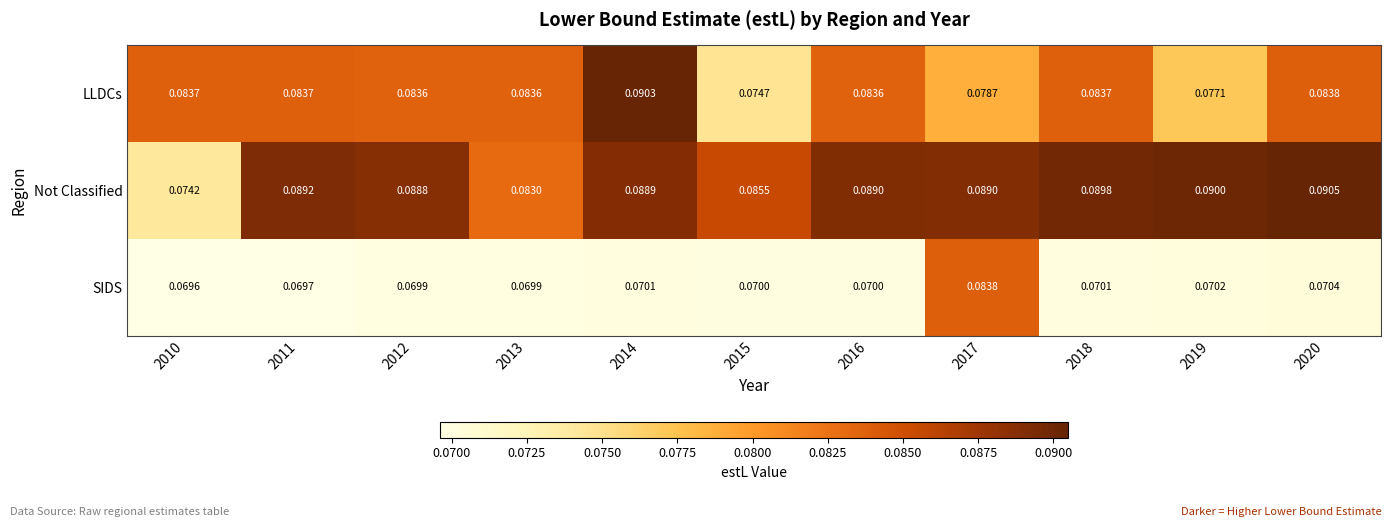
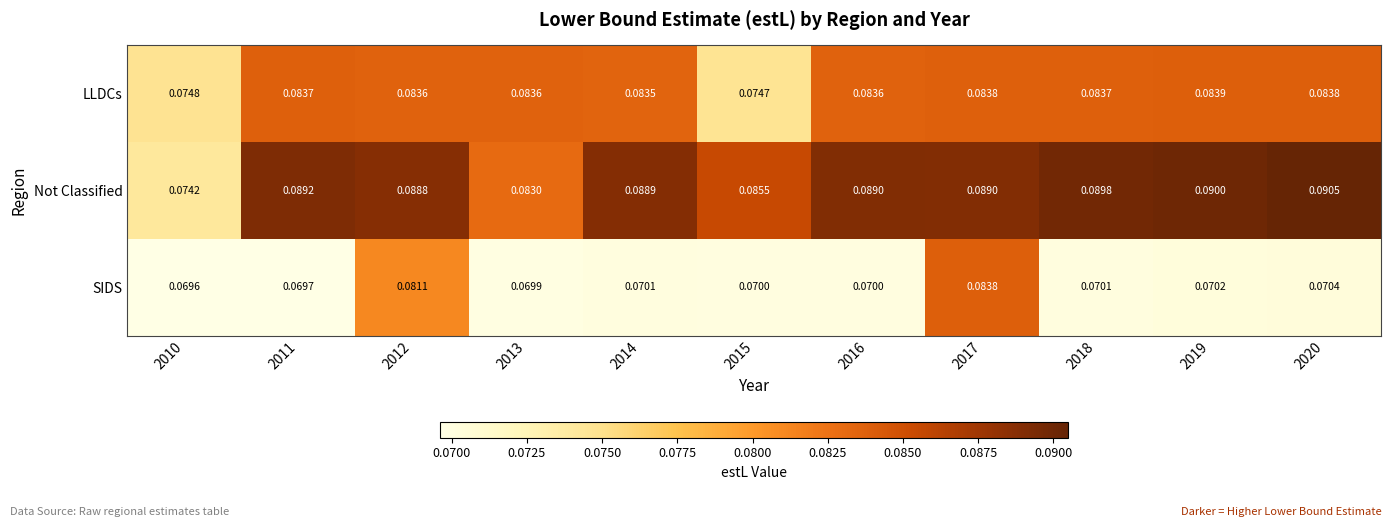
  {
    "LLDCs": {
-     "2010": 0.0837,
+     "2010": 0.0748,
      "2011": 0.0837,
      "2012": 0.0836,
      "2013": 0.0836,
-     "2014": 0.0903,
+     "2014": 0.0835,
      "2015": 0.0747,
      "2016": 0.0836,
-     "2017": 0.0787,
+     "2017": 0.0838,
      "2018": 0.0837,
-     "2019": 0.0771,
+     "2019": 0.0839,
      "2020": 0.0838
    },
    "Not Classified": {
      "2010": 0.0742,
      "2011": 0.0892,
      "2012": 0.0888,
      "2013": 0.0830,
      "2014": 0.0889,
      "2015": 0.0855,
      "2016": 0.0890,
      "2017": 0.0890,
      "2018": 0.0898,
      "2019": 0.0900,
      "2020": 0.0905
    },
    "SIDS": {
      "2010": 0.0696,
      "2011": 0.0697,
-     "2012": 0.0699,
+     "2012": 0.0811,
      "2013": 0.0699,
      "2014": 0.0701,
      "2015": 0.0700,
      "2016": 0.0700,
      "2017": 0.0838,
      "2018": 0.0701,
      "2019": 0.0702,
      "2020": 0.0704
    }
  }
